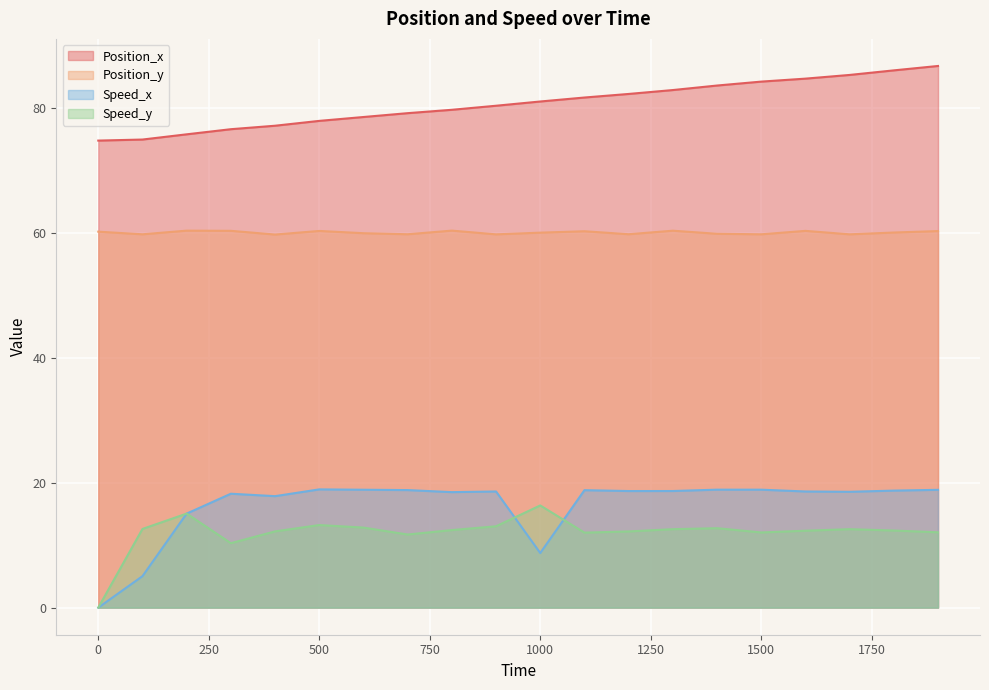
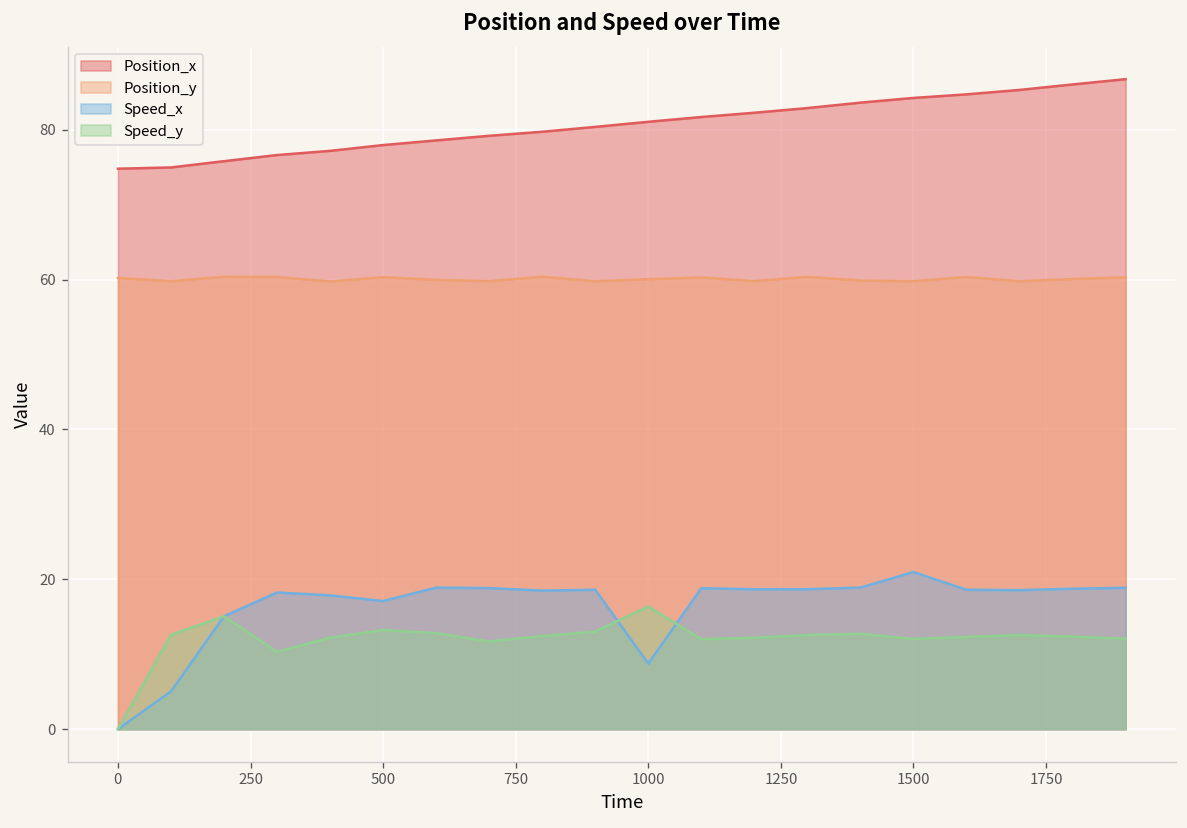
  {
    "Speed_x": {
-     "500": 19,
+     "500": 17,
      "1000": 9,
-     "1500": 19
+     "1500": 21
    },
    "Speed_y": {
      "500": 13,
      "1000": 16,
      "1500": 12
    }
  }
